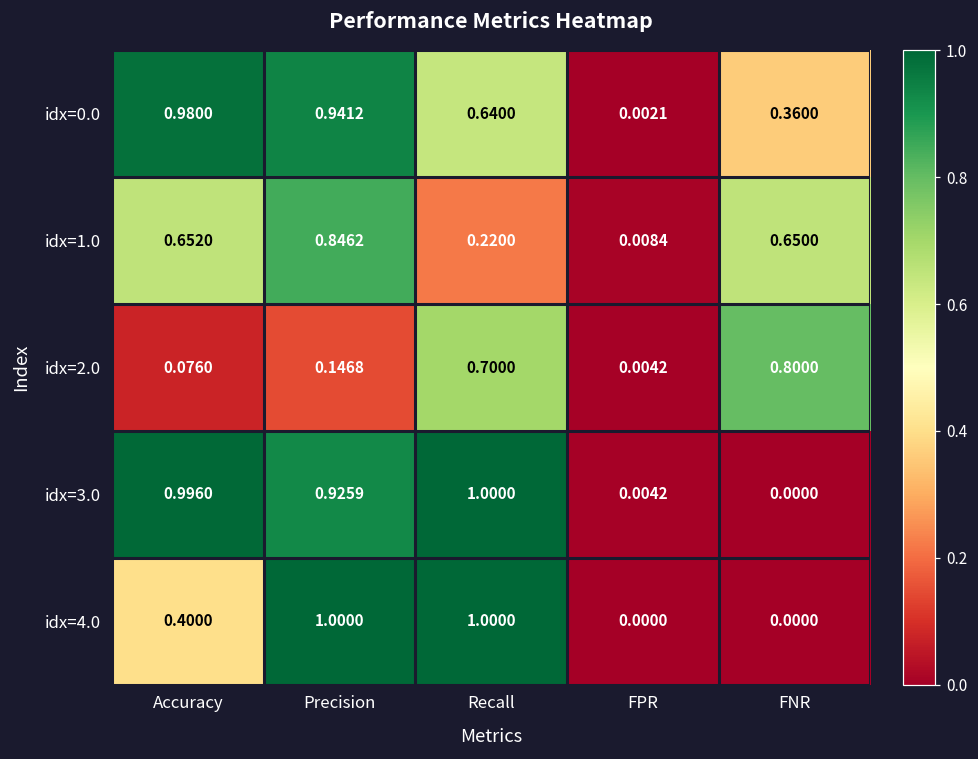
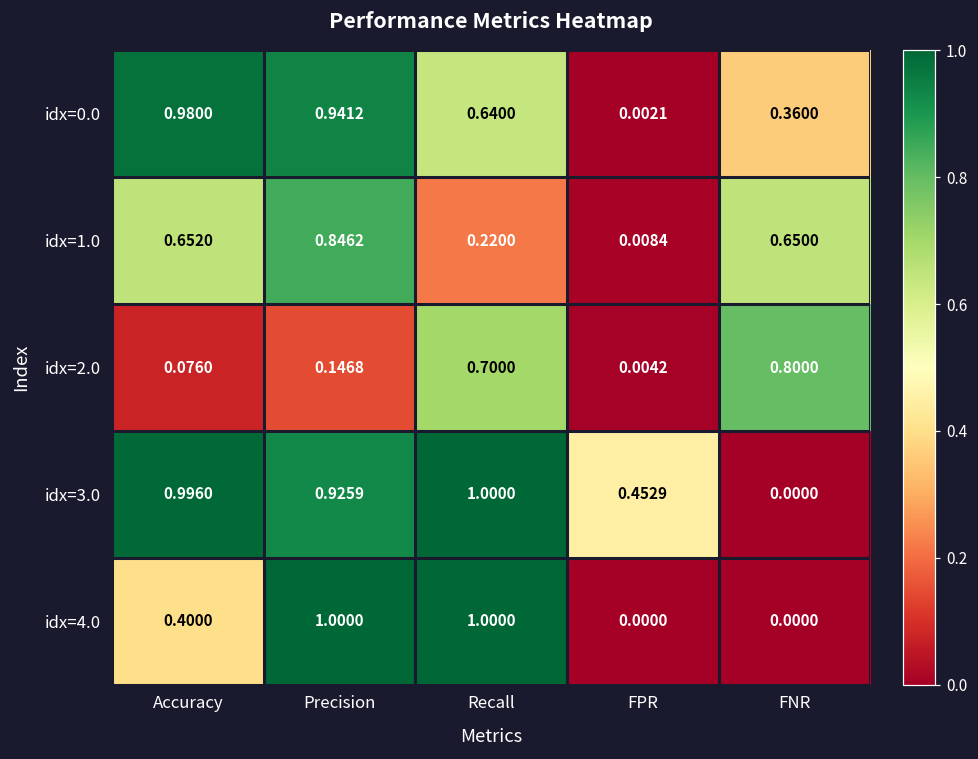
  {
    "idx=0.0": {
      "Accuracy": 0.9800,
      "Precision": 0.9412,
      "Recall": 0.6400,
      "FPR": 0.0021,
      "FNR": 0.3600
    },
    "idx=1.0": {
      "Accuracy": 0.6520,
      "Precision": 0.8462,
      "Recall": 0.2200,
      "FPR": 0.0084,
      "FNR": 0.6500
    },
    "idx=2.0": {
      "Accuracy": 0.0760,
      "Precision": 0.1468,
      "Recall": 0.7000,
      "FPR": 0.0042,
      "FNR": 0.8000
    },
    "idx=3.0": {
      "Accuracy": 0.9960,
      "Precision": 0.9259,
      "Recall": 1.0000,
-     "FPR": 0.0042,
+     "FPR": 0.4529,
      "FNR": 0.0000
    },
    "idx=4.0": {
      "Accuracy": 0.4000,
      "Precision": 1.0000,
      "Recall": 1.0000,
      "FPR": 0.0000,
      "FNR": 0.0000
    }
  }
